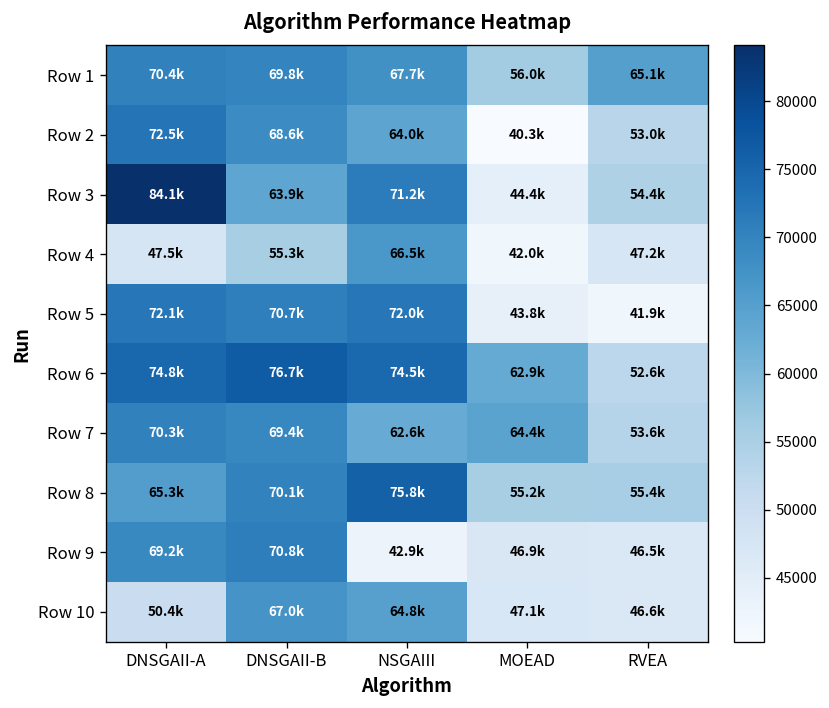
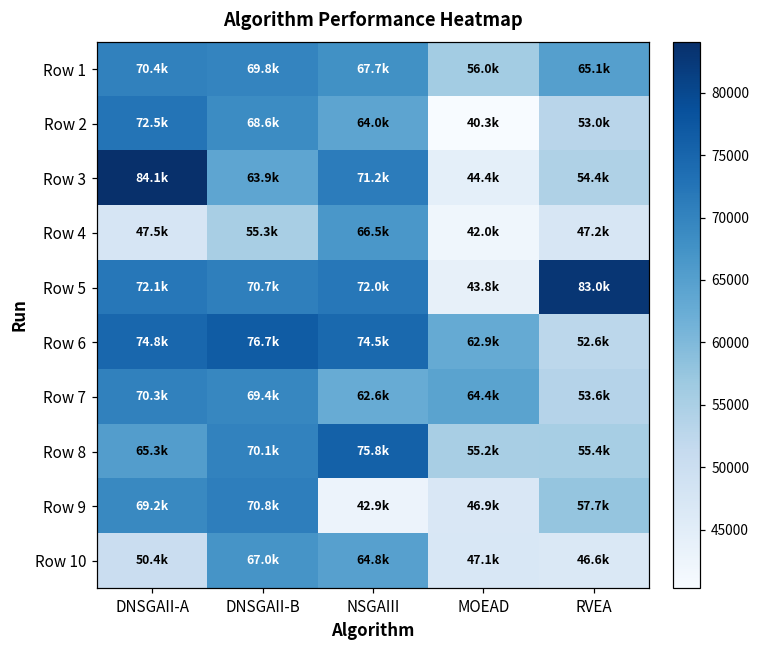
  {
    "Row 1": {
      "DNSGAII-A": "70.4k",
      "DNSGAII-B": "69.8k",
      "NSGAIII": "67.7k",
      "MOEAD": "56.0k",
      "RVEA": "65.1k"
    },
    "Row 2": {
      "DNSGAII-A": "72.5k",
      "DNSGAII-B": "68.6k",
      "NSGAIII": "64.0k",
      "MOEAD": "40.3k",
      "RVEA": "53.0k"
    },
    "Row 3": {
      "DNSGAII-A": "84.1k",
      "DNSGAII-B": "63.9k",
      "NSGAIII": "71.2k",
      "MOEAD": "44.4k",
      "RVEA": "54.4k"
    },
    "Row 4": {
      "DNSGAII-A": "47.5k",
      "DNSGAII-B": "55.3k",
      "NSGAIII": "66.5k",
      "MOEAD": "42.0k",
      "RVEA": "47.2k"
    },
    "Row 5": {
      "DNSGAII-A": "72.1k",
      "DNSGAII-B": "70.7k",
      "NSGAIII": "72.0k",
      "MOEAD": "43.8k",
-     "RVEA": "41.9k"
+     "RVEA": "83.0k"
    },
    "Row 6": {
      "DNSGAII-A": "74.8k",
      "DNSGAII-B": "76.7k",
      "NSGAIII": "74.5k",
      "MOEAD": "62.9k",
      "RVEA": "52.6k"
    },
    "Row 7": {
      "DNSGAII-A": "70.3k",
      "DNSGAII-B": "69.4k",
      "NSGAIII": "62.6k",
      "MOEAD": "64.4k",
      "RVEA": "53.6k"
    },
    "Row 8": {
      "DNSGAII-A": "65.3k",
      "DNSGAII-B": "70.1k",
      "NSGAIII": "75.8k",
      "MOEAD": "55.2k",
      "RVEA": "55.4k"
    },
    "Row 9": {
      "DNSGAII-A": "69.2k",
      "DNSGAII-B": "70.8k",
      "NSGAIII": "42.9k",
      "MOEAD": "46.9k",
-     "RVEA": "46.5k"
+     "RVEA": "57.7k"
    },
    "Row 10": {
      "DNSGAII-A": "50.4k",
      "DNSGAII-B": "67.0k",
      "NSGAIII": "64.8k",
      "MOEAD": "47.1k",
      "RVEA": "46.6k"
    }
  }
